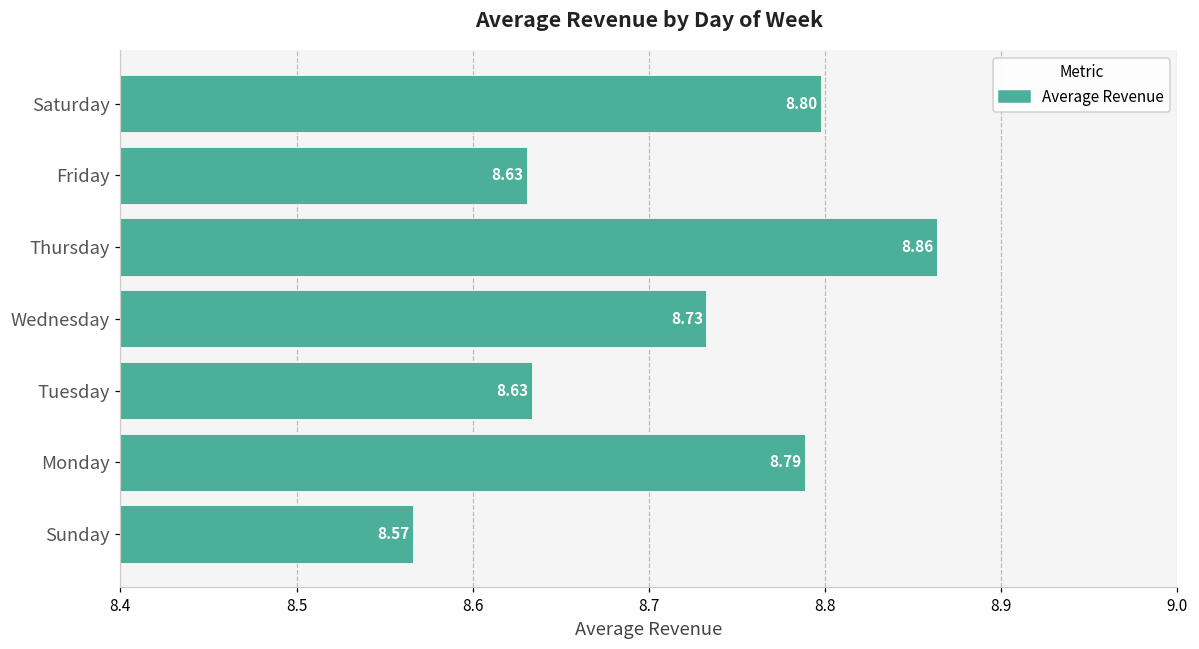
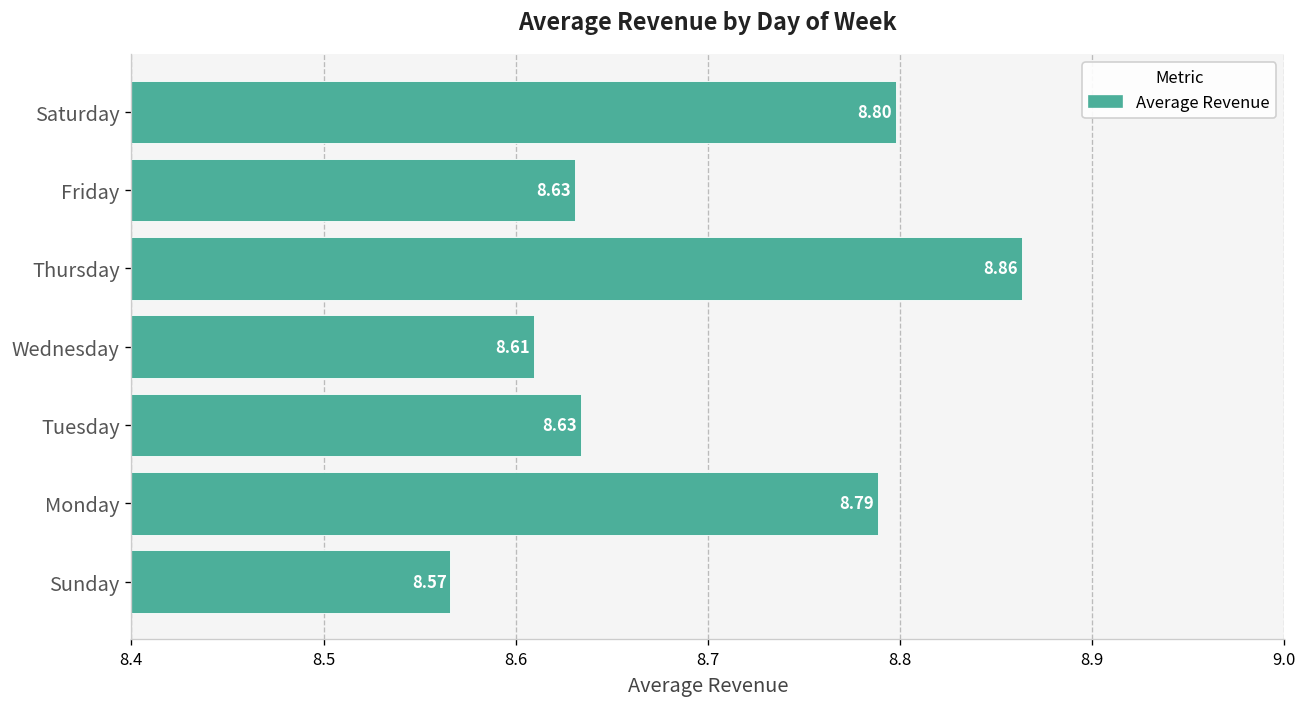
  {
    "Saturday": 8.80,
    "Friday": 8.63,
    "Thursday": 8.86,
-   "Wednesday": 8.73,
+   "Wednesday": 8.61,
    "Tuesday": 8.63,
    "Monday": 8.79,
    "Sunday": 8.57
  }
